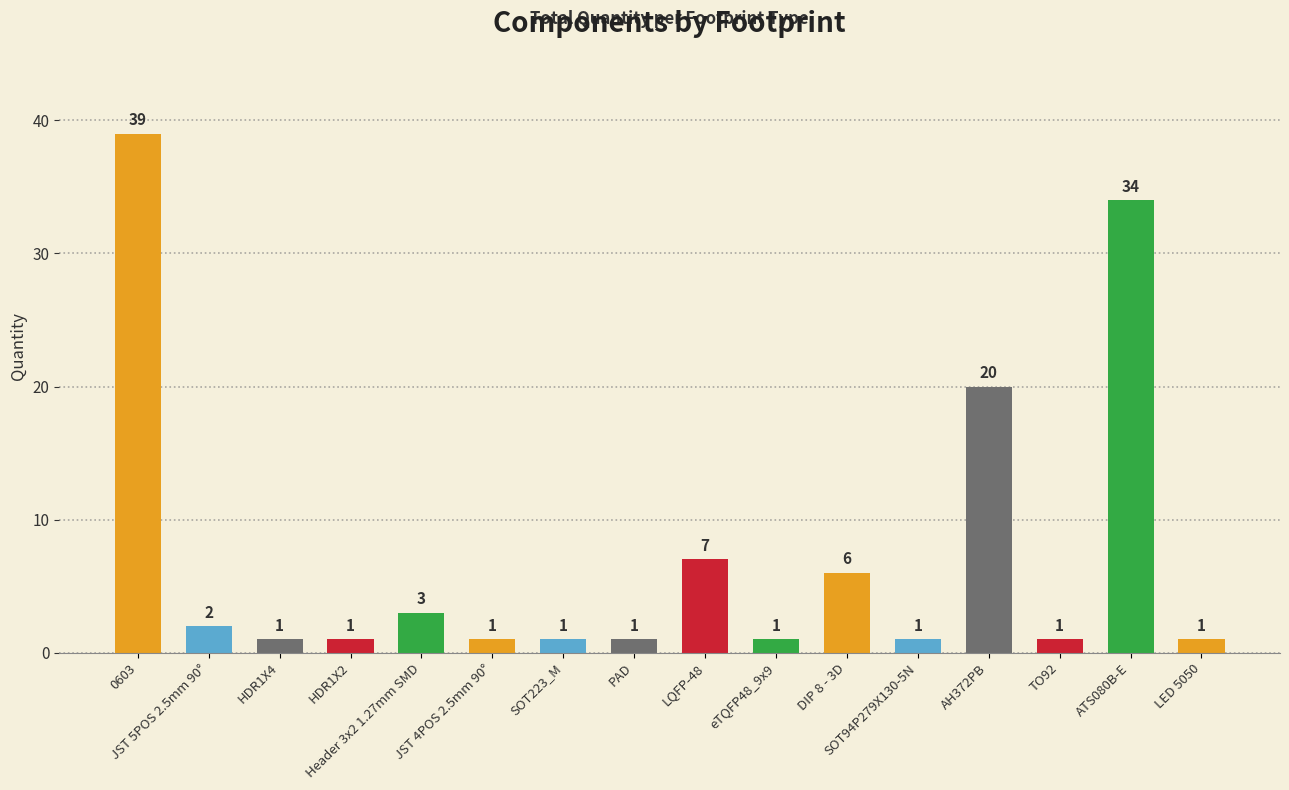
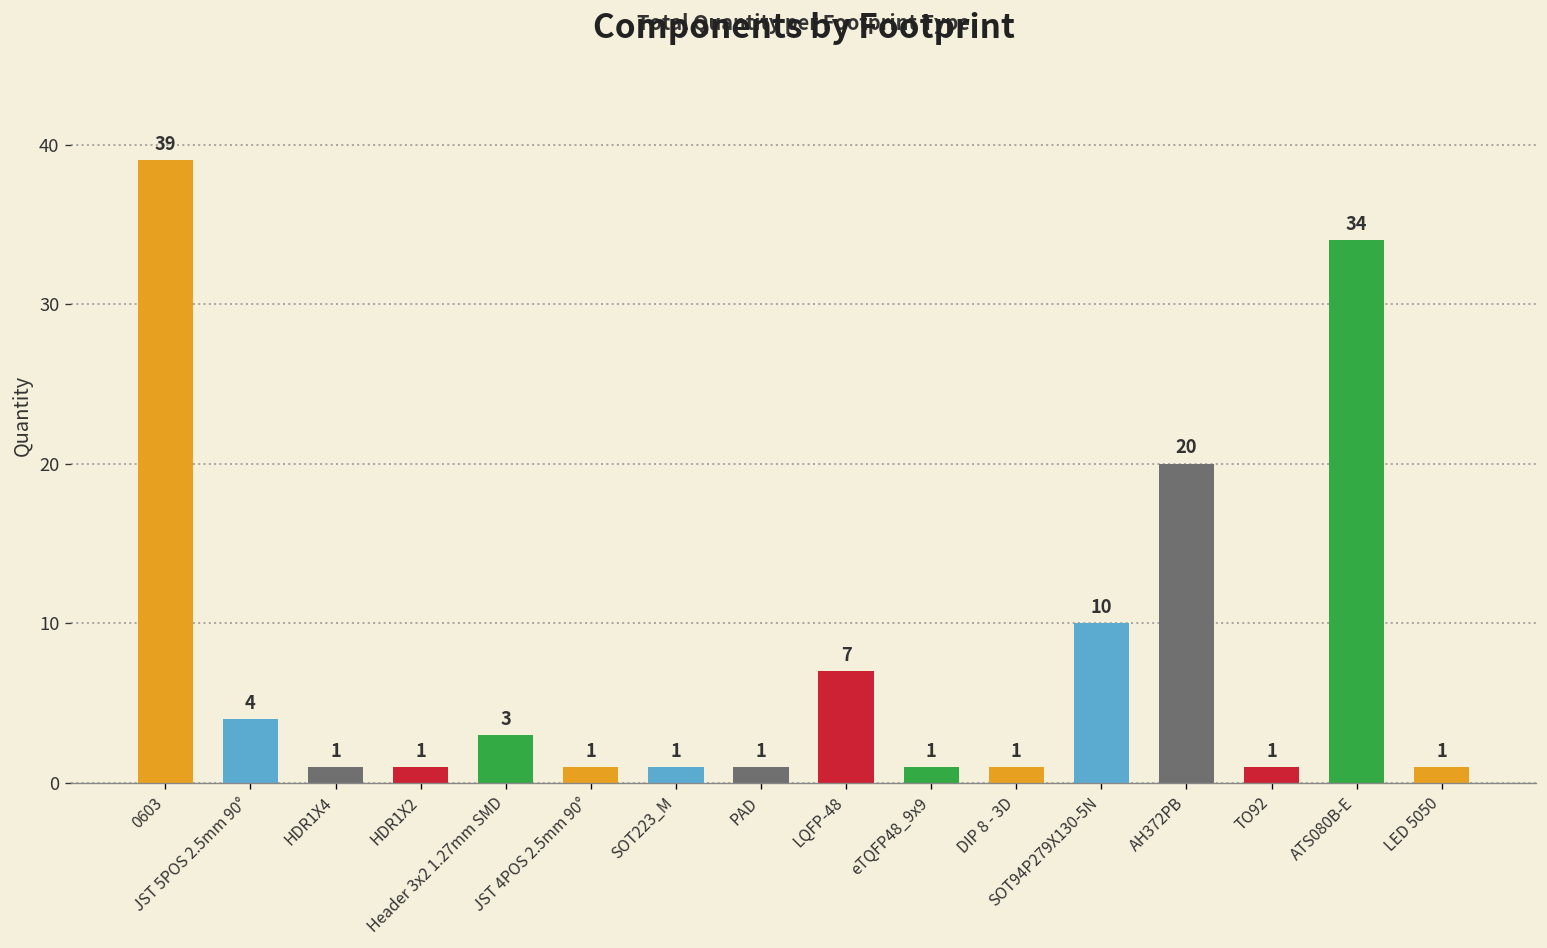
  {
    "0603": 39,
-   "JST 5POS 2.5mm 90°": 2,
+   "JST 5POS 2.5mm 90°": 4,
    "HDR1X4": 1,
    "HDR1X2": 1,
    "Header 3x2 1.27mm SMD": 3,
    "JST 4POS 2.5mm 90°": 1,
    "SOT223_M": 1,
    "PAD": 1,
    "LQFP-48": 7,
    "eTQFP48_9x9": 1,
-   "DIP 8 - 3D": 6,
-   "SOT94P279X130-5N": 1,
+   "DIP 8 - 3D": 1,
+   "SOT94P279X130-5N": 10,
    "AH372PB": 20,
    "TO92": 1,
    "ATS080B-E": 34,
    "LED 5050": 1
  }
